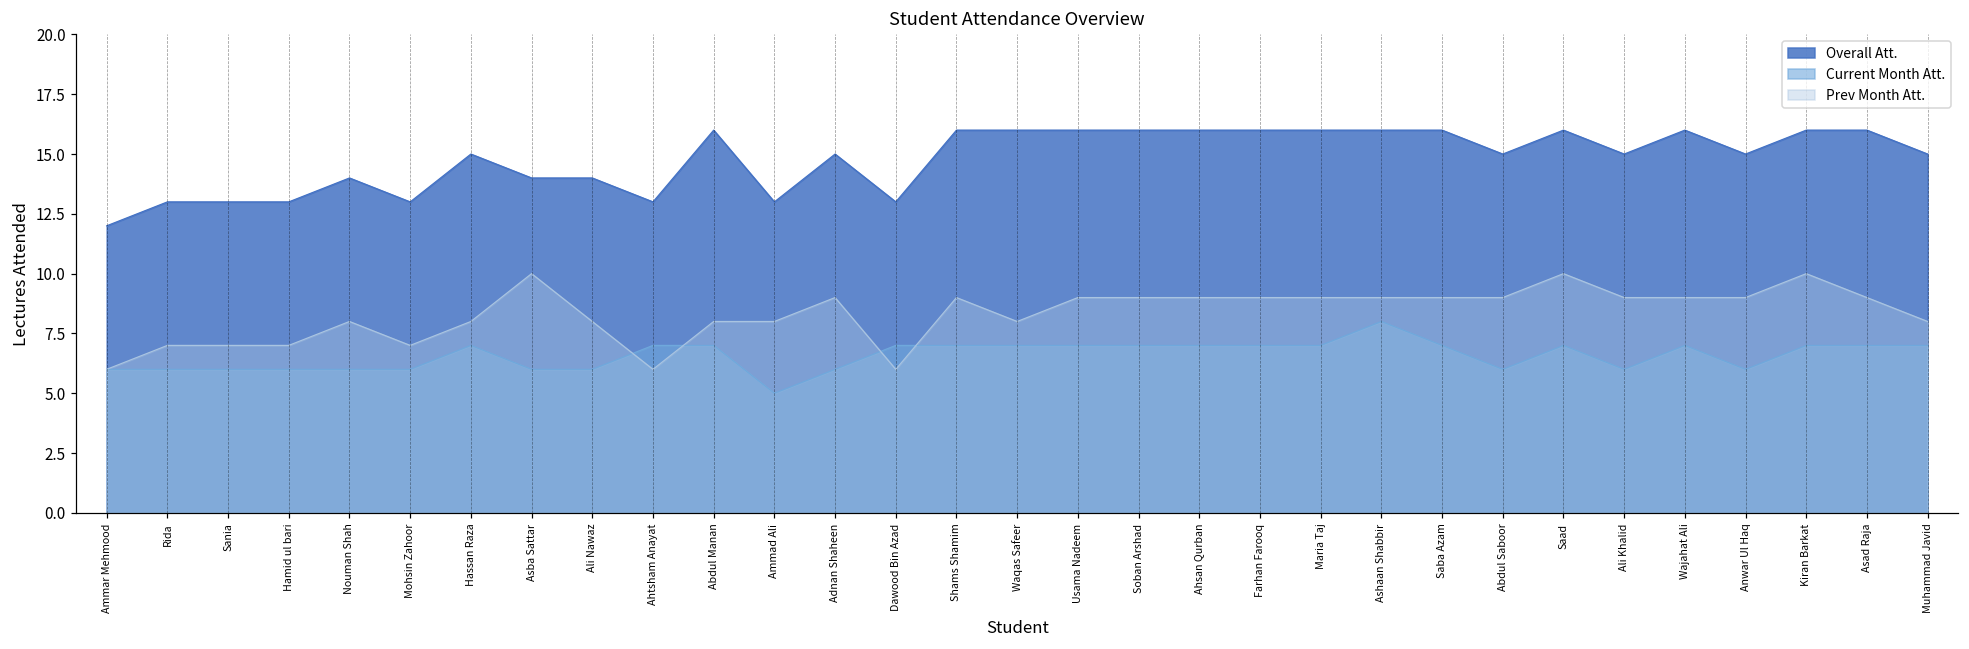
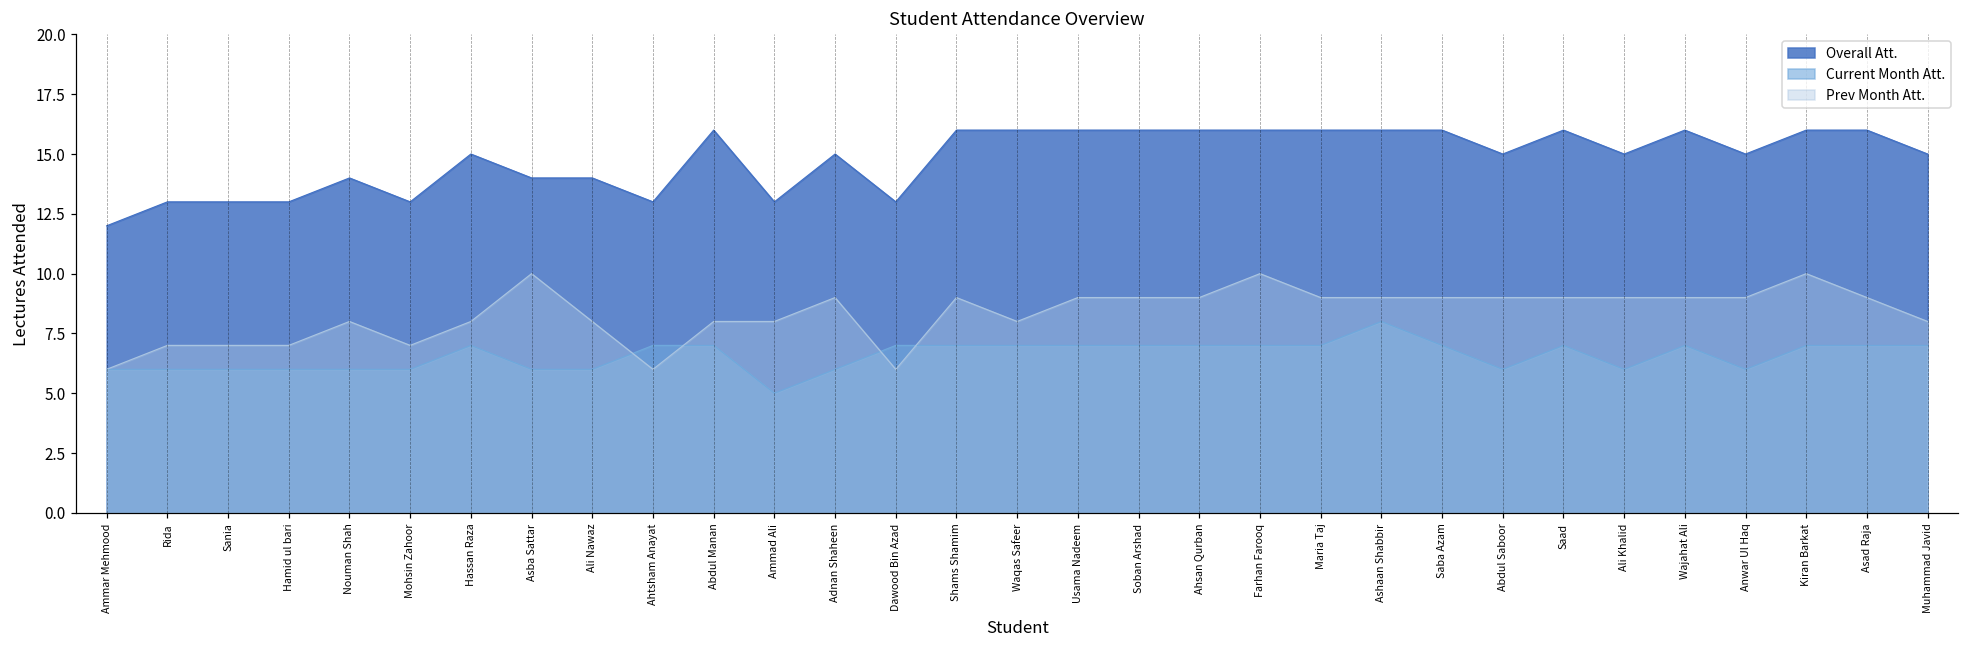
  {
    "Overall Att.": {
      "Ammar Mehmood": 12,
      "Rida": 13,
      "Sania": 13,
      "Hamid ul bari": 13,
      "Nouman Shah": 14,
      "Mohsin Zahoor": 13,
      "Hassan Raza": 15,
      "Asba Sattar": 14,
      "Ali Nawaz": 14,
      "Ahtsham Anayat": 13,
      "Abdul Manan": 16,
      "Ammad Ali": 13,
      "Adnan Shaheen": 15,
      "Dawood Bin Azad": 13,
      "Shams Shamim": 16,
      "Waqas Safeer": 16,
      "Usama Nadeem": 16,
      "Soban Arshad": 16,
      "Ahsan Qurban": 16,
      "Farhan Farooq": 16,
      "Maria Taj": 16,
      "Ashaan Shabbir": 16,
      "Saba Azam": 16,
      "Abdul Saboor": 15,
      "Saad": 16,
      "Ali Khalid": 15,
      "Wajahat Ali": 16,
      "Anwar Ul Haq": 15,
      "Kiran Barkat": 16,
      "Asad Raja": 16,
      "Muhammad Javid": 15
    },
    "Current Month Att.": {
      "Rida": 6,
      "Sania": 6,
      "Hamid ul bari": 6,
      "Nouman Shah": 6,
      "Mohsin Zahoor": 6,
      "Hassan Raza": 7,
      "Asba Sattar": 6,
      "Ali Nawaz": 6,
      "Ahtsham Anayat": 7,
      "Abdul Manan": 7,
      "Ammad Ali": 5,
      "Adnan Shaheen": 6,
      "Dawood Bin Azad": 7,
      "Shams Shamim": 7,
      "Waqas Safeer": 7,
      "Usama Nadeem": 7,
      "Soban Arshad": 7,
      "Ahsan Qurban": 7,
      "Farhan Farooq": 7,
      "Maria Taj": 7,
      "Ashaan Shabbir": 8,
      "Saba Azam": 7,
      "Abdul Saboor": 6,
      "Saad": 7,
      "Ali Khalid": 6,
      "Wajahat Ali": 7,
      "Anwar Ul Haq": 6,
      "Kiran Barkat": 7,
      "Asad Raja": 7,
      "Muhammad Javid": 7
    },
    "Prev Month Att.": {
      "Rida": 7,
      "Sania": 7,
      "Hamid ul bari": 7,
      "Nouman Shah": 8,
      "Mohsin Zahoor": 7,
      "Hassan Raza": 8,
      "Asba Sattar": 10,
      "Ali Nawaz": 8,
      "Ahtsham Anayat": 6,
      "Abdul Manan": 8,
      "Ammad Ali": 8,
      "Adnan Shaheen": 9,
      "Dawood Bin Azad": 6,
      "Shams Shamim": 9,
      "Waqas Safeer": 8,
      "Usama Nadeem": 9,
      "Soban Arshad": 9,
      "Ahsan Qurban": 9,
-     "Farhan Farooq": 9,
+     "Farhan Farooq": 10,
      "Maria Taj": 9,
      "Ashaan Shabbir": 9,
      "Saba Azam": 9,
      "Abdul Saboor": 9,
-     "Saad": 10,
+     "Saad": 9,
      "Ali Khalid": 9,
      "Wajahat Ali": 9,
      "Anwar Ul Haq": 9,
      "Kiran Barkat": 10,
      "Asad Raja": 9,
      "Muhammad Javid": 8
    }
  }
